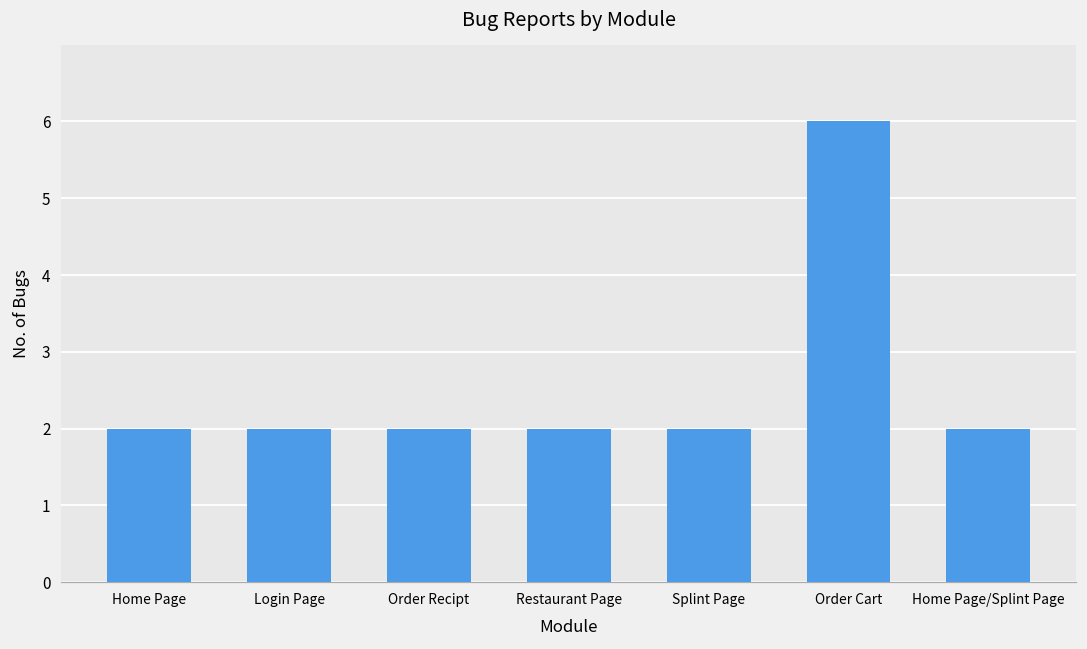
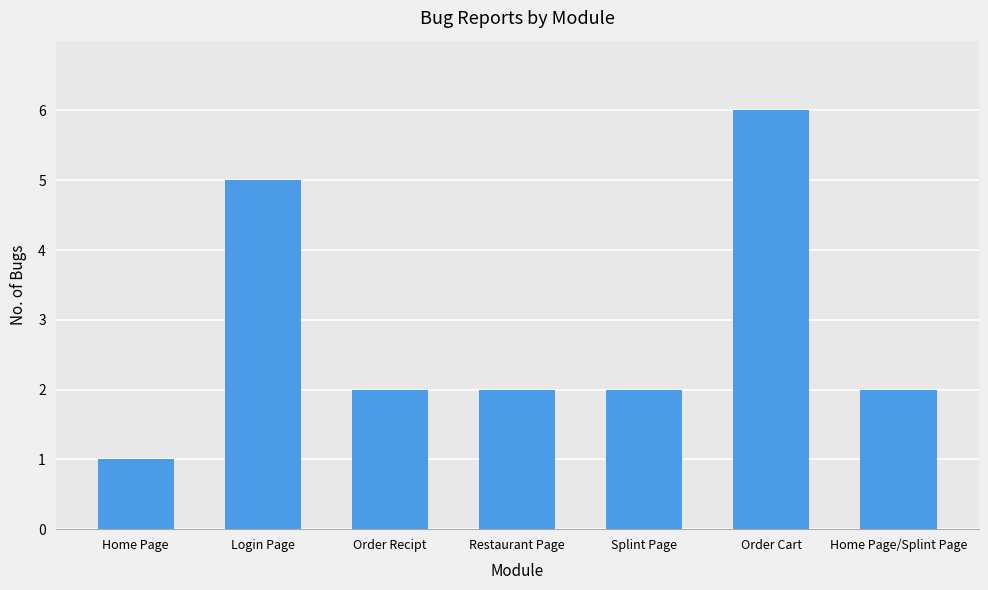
  {
-   "Home Page": 2,
-   "Login Page": 2,
+   "Home Page": 1,
+   "Login Page": 5,
    "Order Recipt": 2,
    "Restaurant Page": 2,
    "Splint Page": 2,
    "Order Cart": 6,
    "Home Page/Splint Page": 2
  }
